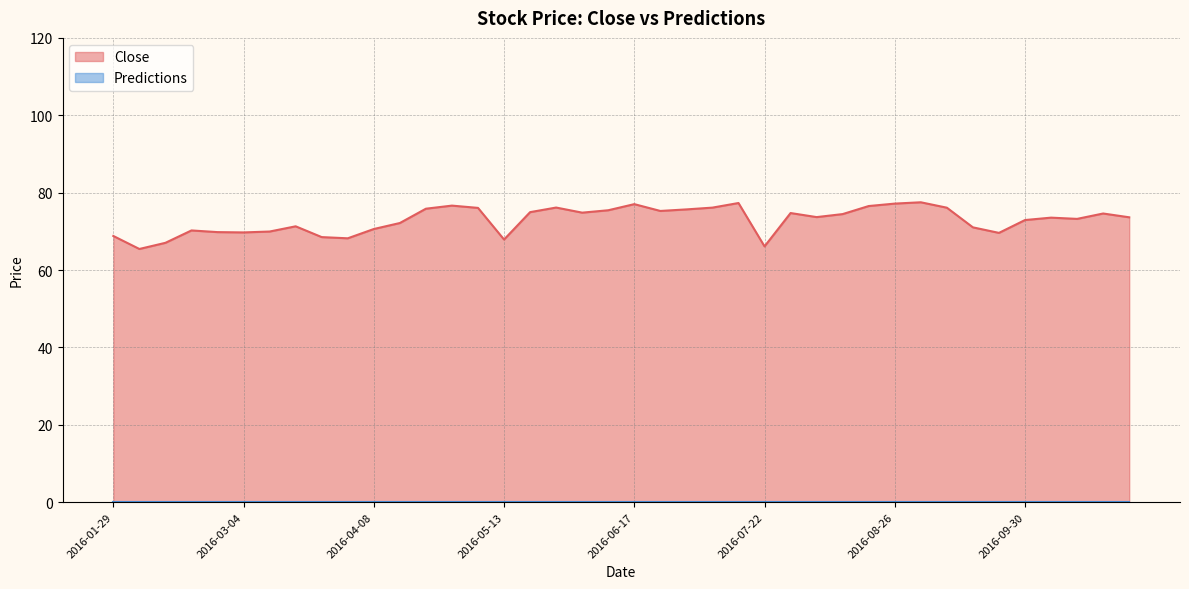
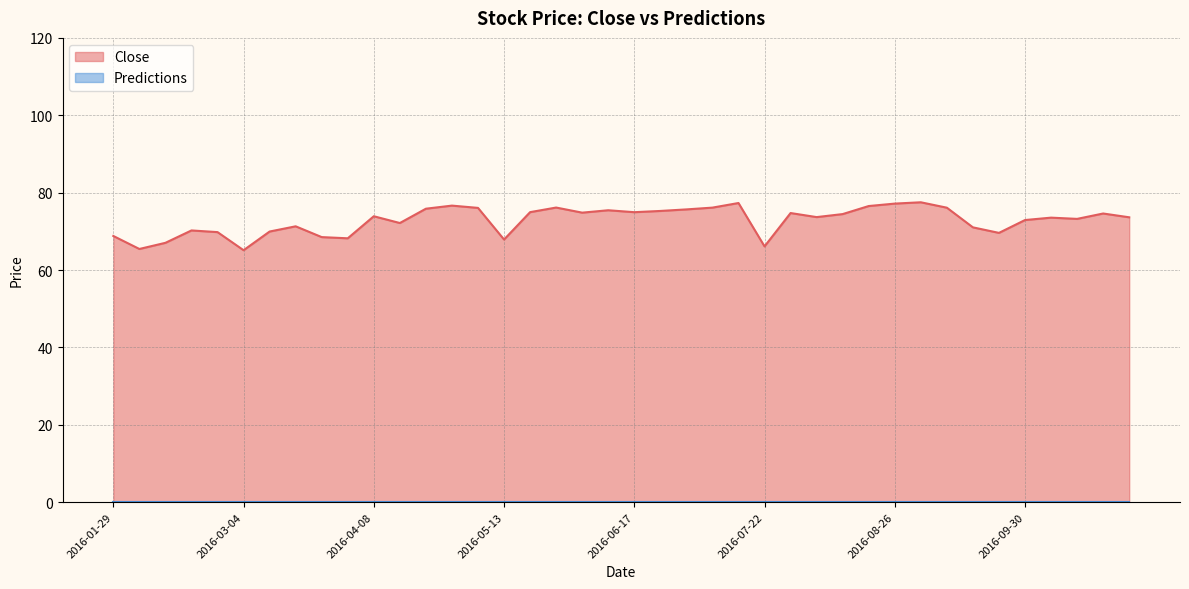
  {
    "Close": {
      "2016-01-29": 69,
-     "2016-03-04": 70,
-     "2016-04-08": 71,
+     "2016-03-04": 65,
+     "2016-04-08": 74,
      "2016-05-13": 68,
-     "2016-06-17": 77,
+     "2016-06-17": 75,
      "2016-07-22": 66,
      "2016-08-26": 77,
      "2016-09-30": 73
    },
    "Predictions": {
      "2016-01-29": 0,
      "2016-03-04": 0,
      "2016-04-08": 0,
      "2016-05-13": 0,
      "2016-06-17": 0,
      "2016-07-22": 0,
      "2016-08-26": 0,
      "2016-09-30": 0
    }
  }
